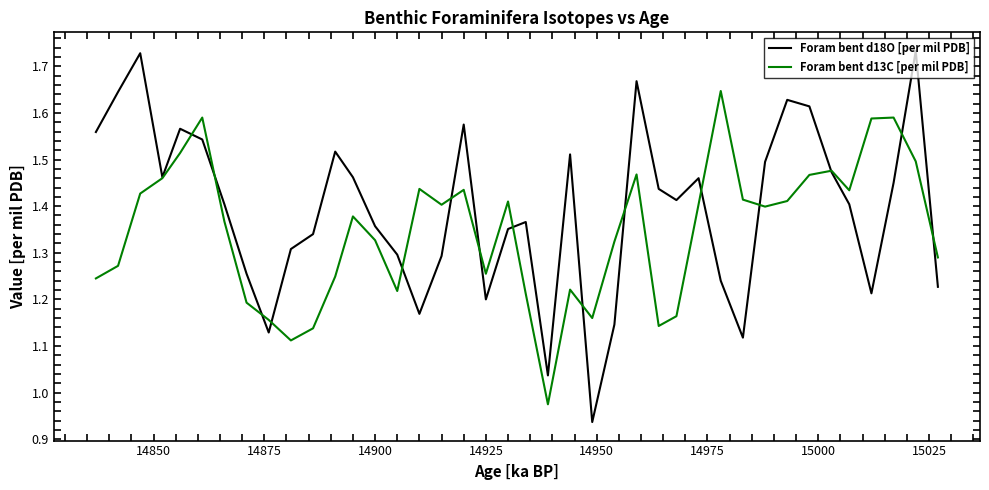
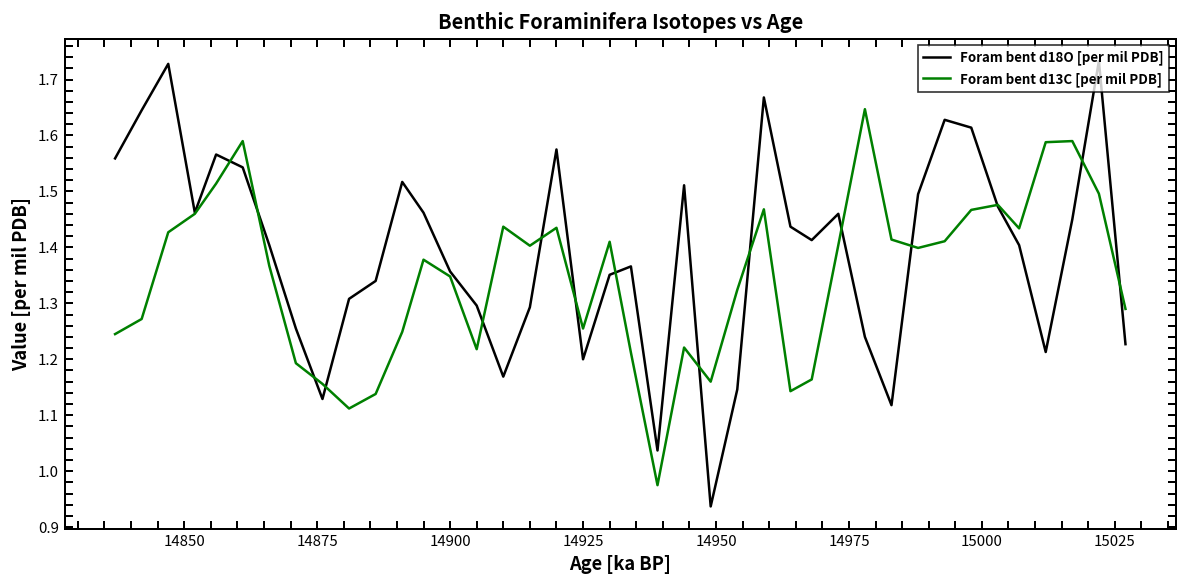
  {
    "Foram bent d18O [per mil PDB]": {
      "14900": 1.36,
      "14925": 1.20
    },
    "Foram bent d13C [per mil PDB]": {
-     "14900": 1.33,
+     "14900": 1.35,
      "14925": 1.26
    }
  }
